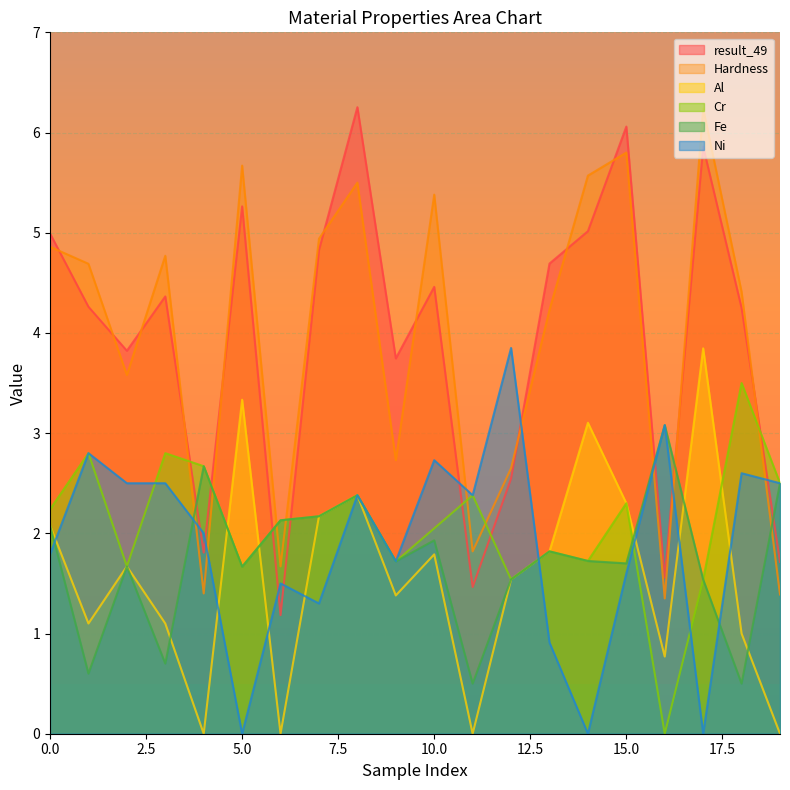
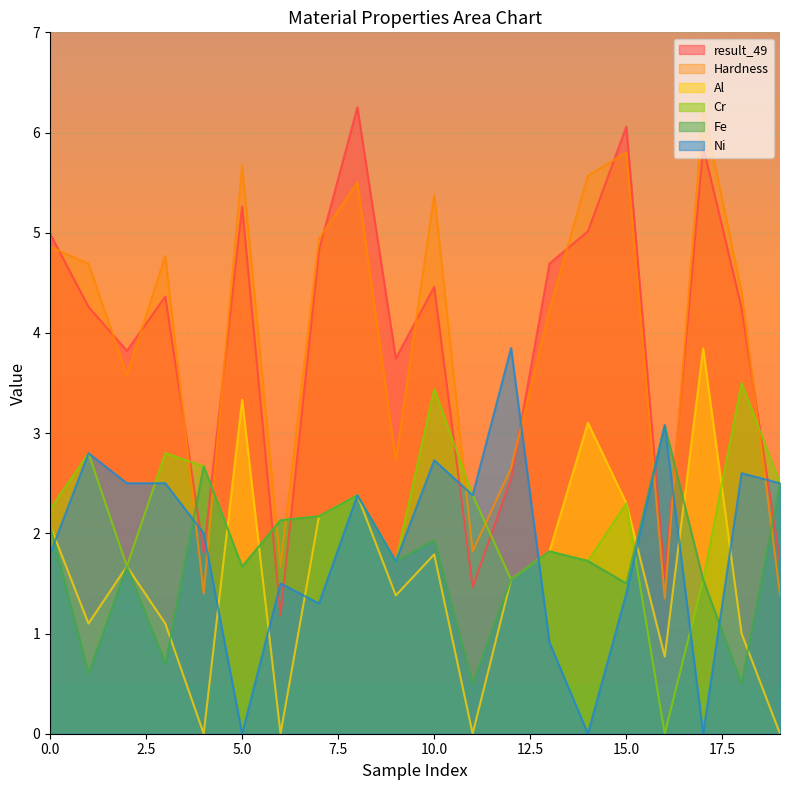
  {
    "Cr": {
      "0.0": 2.24,
-     "10.0": 2.05
+     "10.0": 3.44
    },
    "Fe": {
      "10.0": 1.93,
-     "15.0": 1.70
+     "15.0": 1.50
    },
    "Ni": {
      "0.0": 1.79,
      "10.0": 2.73,
-     "15.0": 1.60
+     "15.0": 1.40
    }
  }
